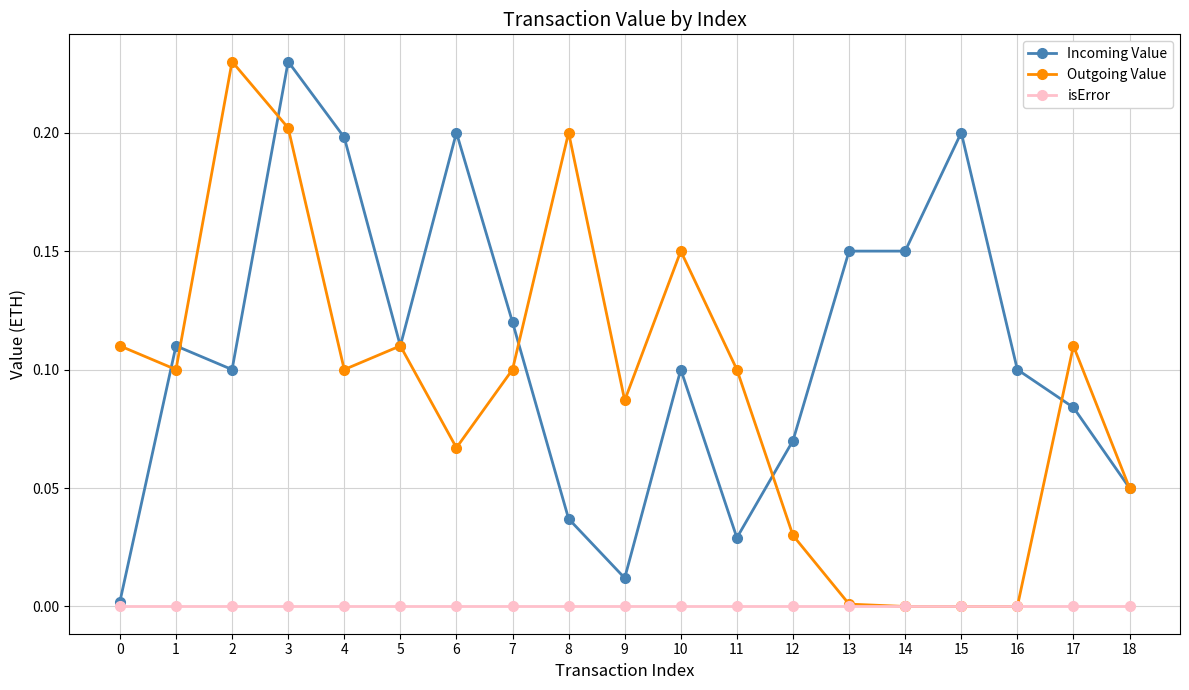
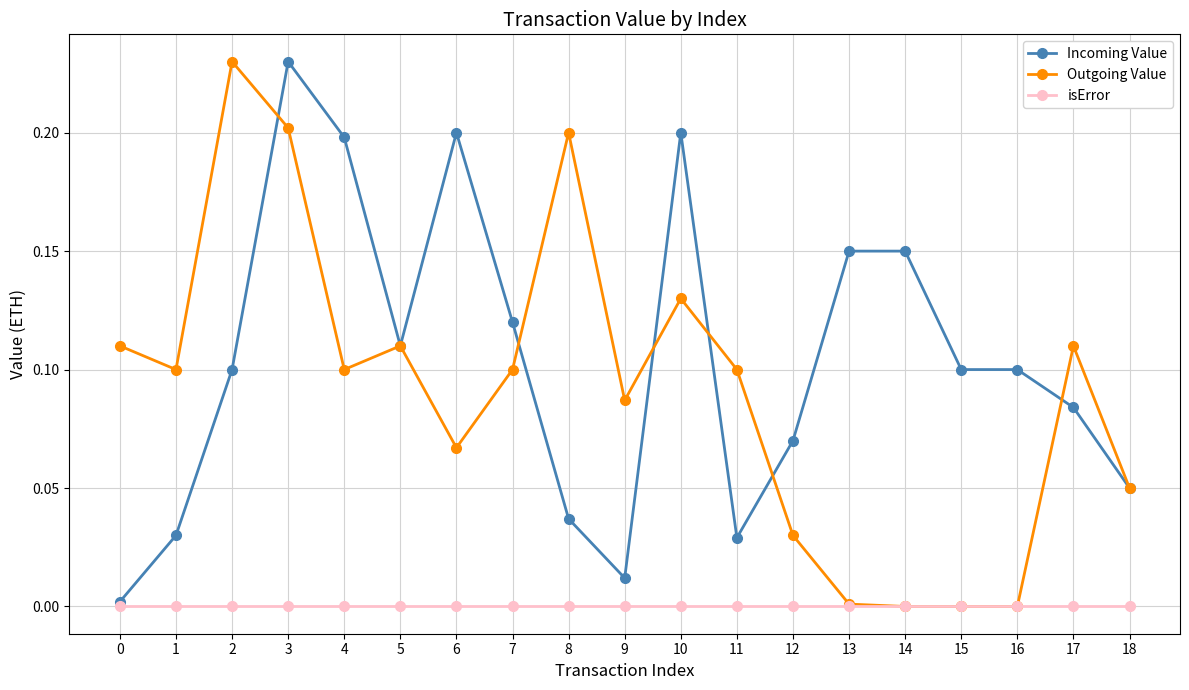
  {
    "Incoming Value": {
      "0": 0.002,
-     "1": 0.11,
+     "1": 0.03,
      "2": 0.10,
      "3": 0.23,
      "4": 0.198,
      "6": 0.20,
      "7": 0.12,
      "8": 0.037,
      "9": 0.012,
-     "10": 0.1,
+     "10": 0.2,
      "11": 0.03,
      "12": 0.07,
      "13": 0.15,
      "14": 0.15,
-     "15": 0.2,
+     "15": 0.1,
      "16": 0.10,
      "17": 0.084
    },
    "Outgoing Value": {
      "0": 0.11,
      "1": 0.10,
      "2": 0.23,
      "3": 0.202,
      "4": 0.10,
      "6": 0.067,
      "7": 0.10,
      "8": 0.20,
      "9": 0.087,
-     "10": 0.15,
+     "10": 0.13,
      "11": 0.10,
      "12": 0.03,
      "17": 0.11
    },
    "isError": {
      "0": 0.00,
      "1": 0.00,
      "2": 0.00,
      "3": 0.00,
      "4": 0.00,
      "5": 0.00,
      "6": 0.00,
      "7": 0.00,
      "8": 0.00,
      "9": 0.00,
      "10": 0.00,
      "11": 0.00,
      "12": 0.00,
      "17": 0.00,
      "18": 0.00
    }
  }
